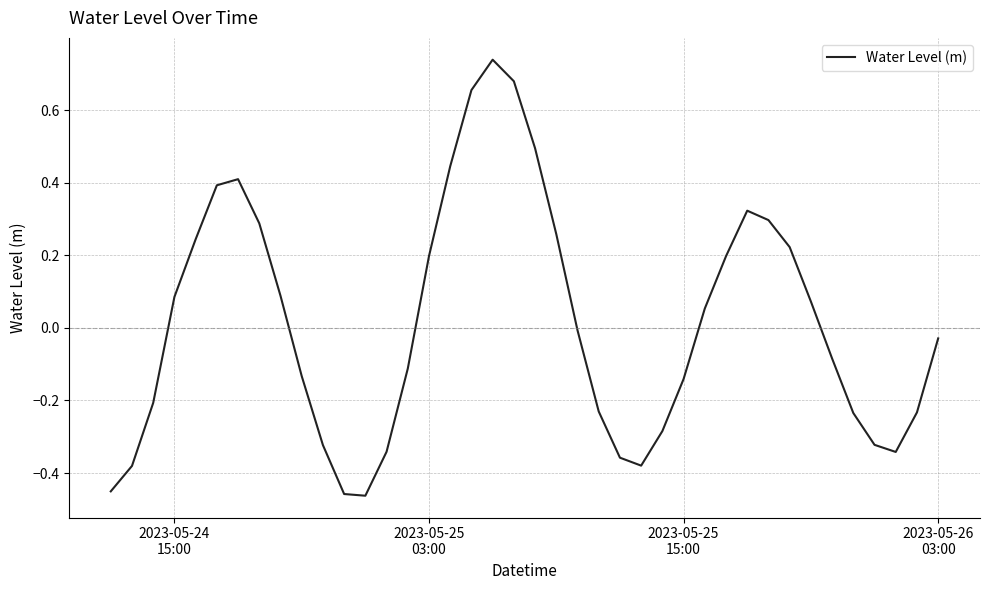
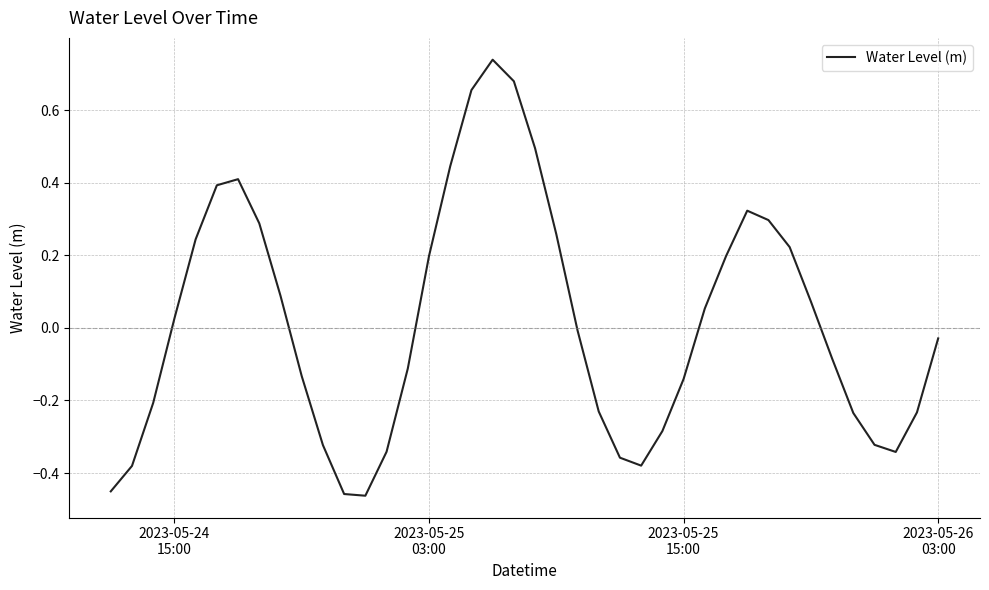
  {
-   "2023-05-24 15:00": 0.09,
+   "2023-05-24 15:00": 0.03,
    "2023-05-25 03:00": 0.20,
    "2023-05-25 15:00": -0.14,
    "2023-05-26 03:00": -0.03
  }
